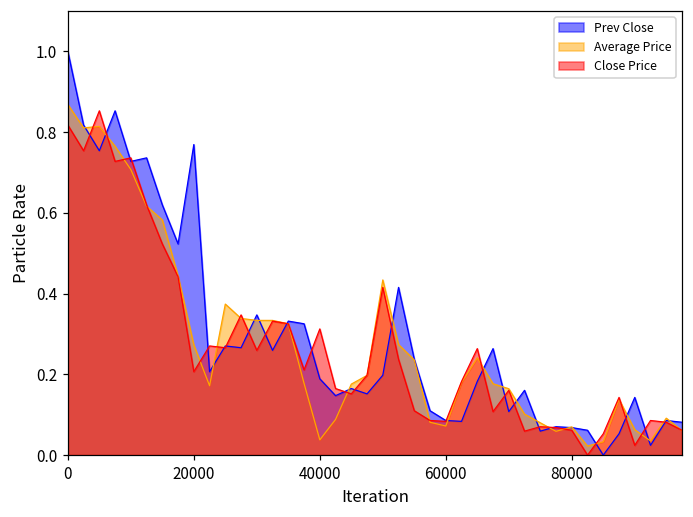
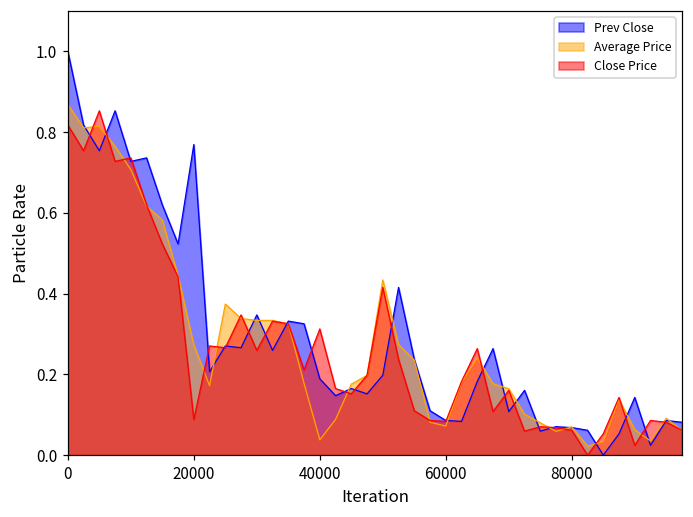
  {
    "Prev Close": {
      "0": 1.00,
      "20000": 0.77,
      "40000": 0.19
    },
    "Average Price": {
      "0": 0.87,
      "20000": 0.27,
      "40000": 0.04,
      "60000": 0.07
    },
    "Close Price": {
      "0": 0.82,
-     "20000": 0.21,
+     "20000": 0.09,
      "40000": 0.31
    }
  }
